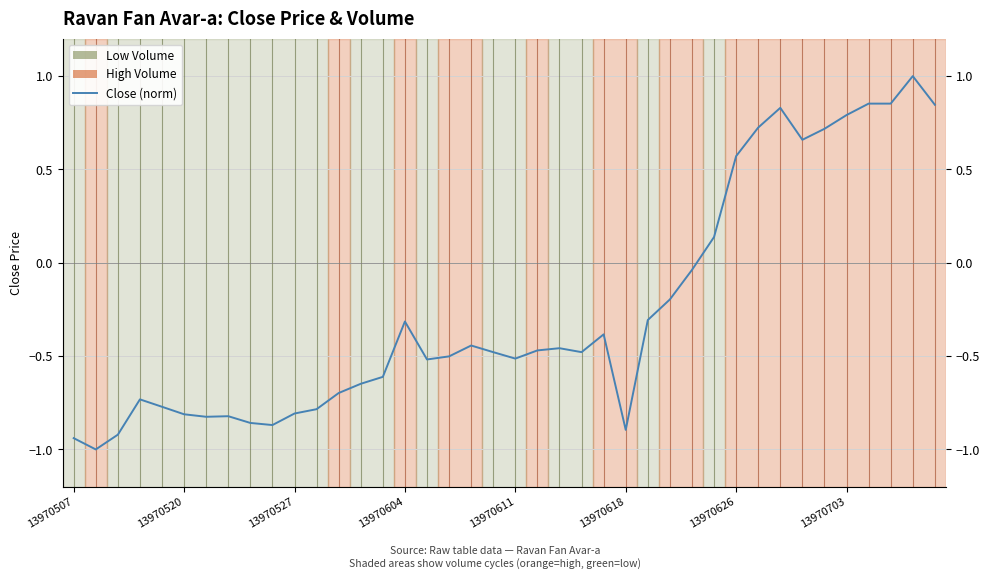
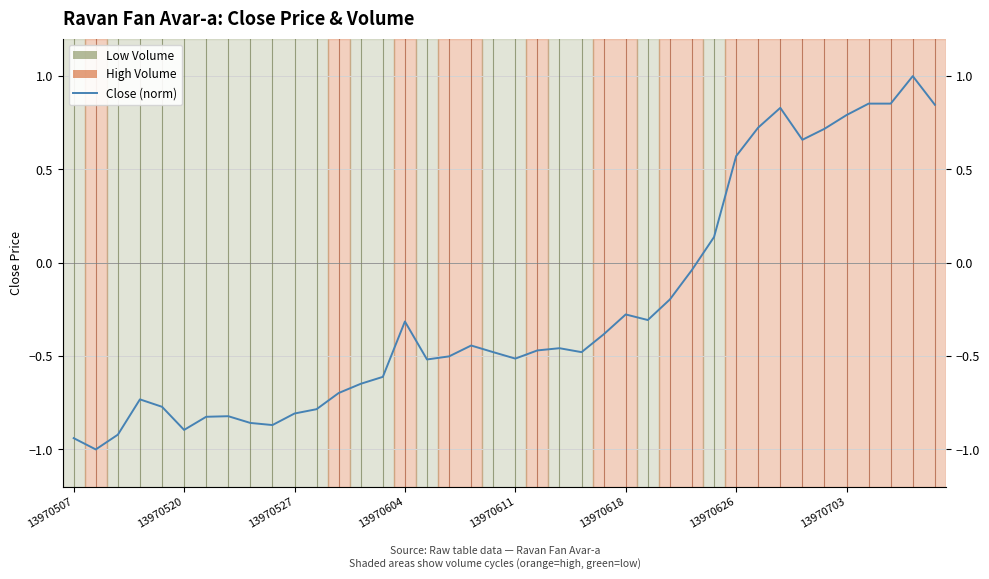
  {
    "13970507": -0.94,
-   "13970520": -0.81,
+   "13970520": -0.90,
    "13970527": -0.81,
    "13970604": -0.31,
    "13970611": -0.51,
-   "13970618": -0.90,
+   "13970618": -0.28,
    "13970626": 0.57,
    "13970703": 0.79
  }
